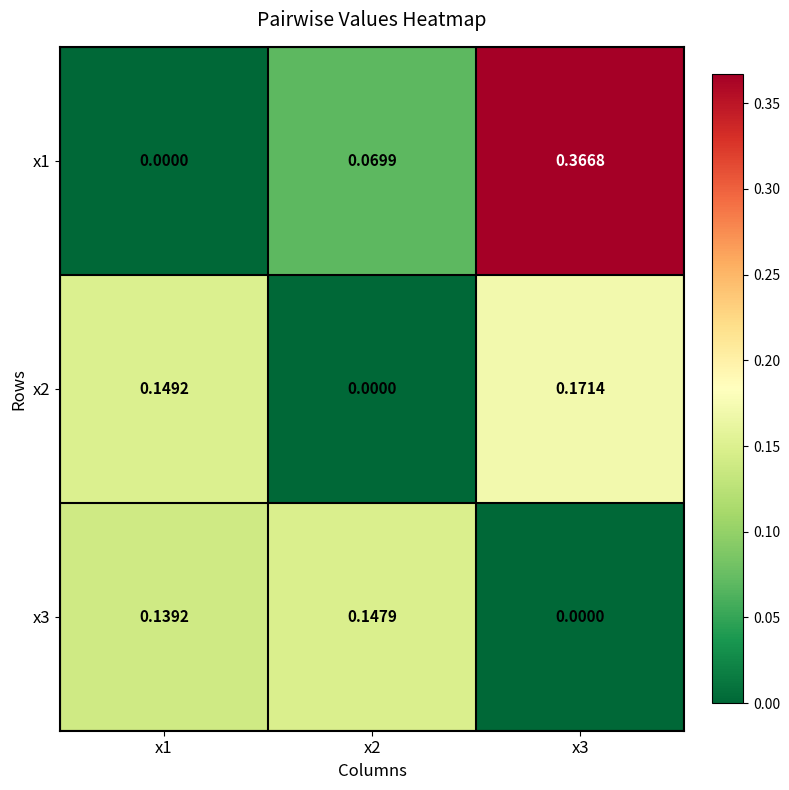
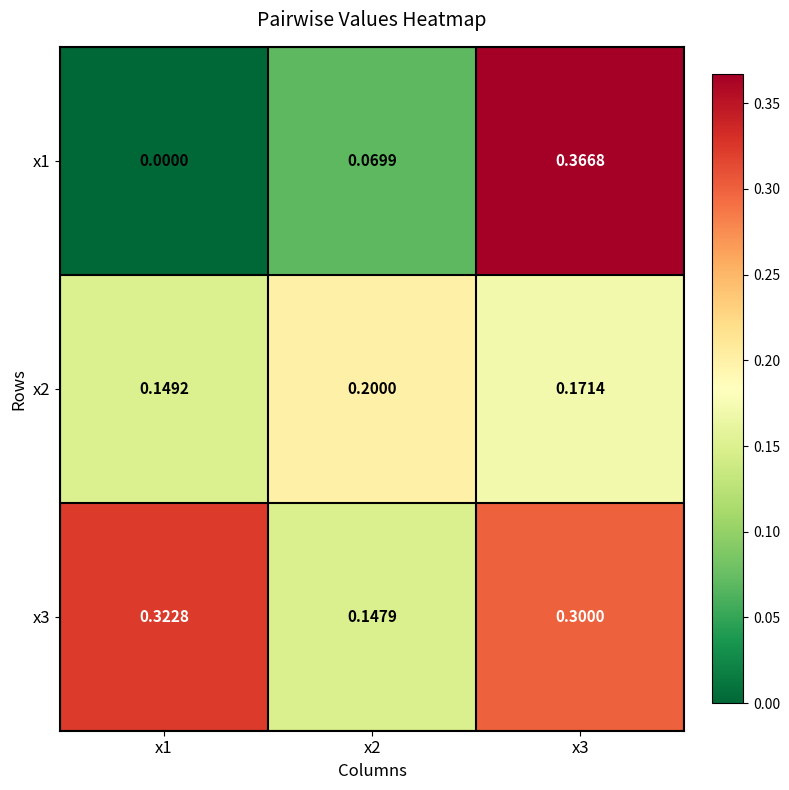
  {
    "x1": {
      "x1": 0.0000,
      "x2": 0.0699,
      "x3": 0.3668
    },
    "x2": {
      "x1": 0.1492,
-     "x2": 0.0000,
+     "x2": 0.2000,
      "x3": 0.1714
    },
    "x3": {
-     "x1": 0.1392,
+     "x1": 0.3228,
      "x2": 0.1479,
-     "x3": 0.0000
+     "x3": 0.3000
    }
  }
